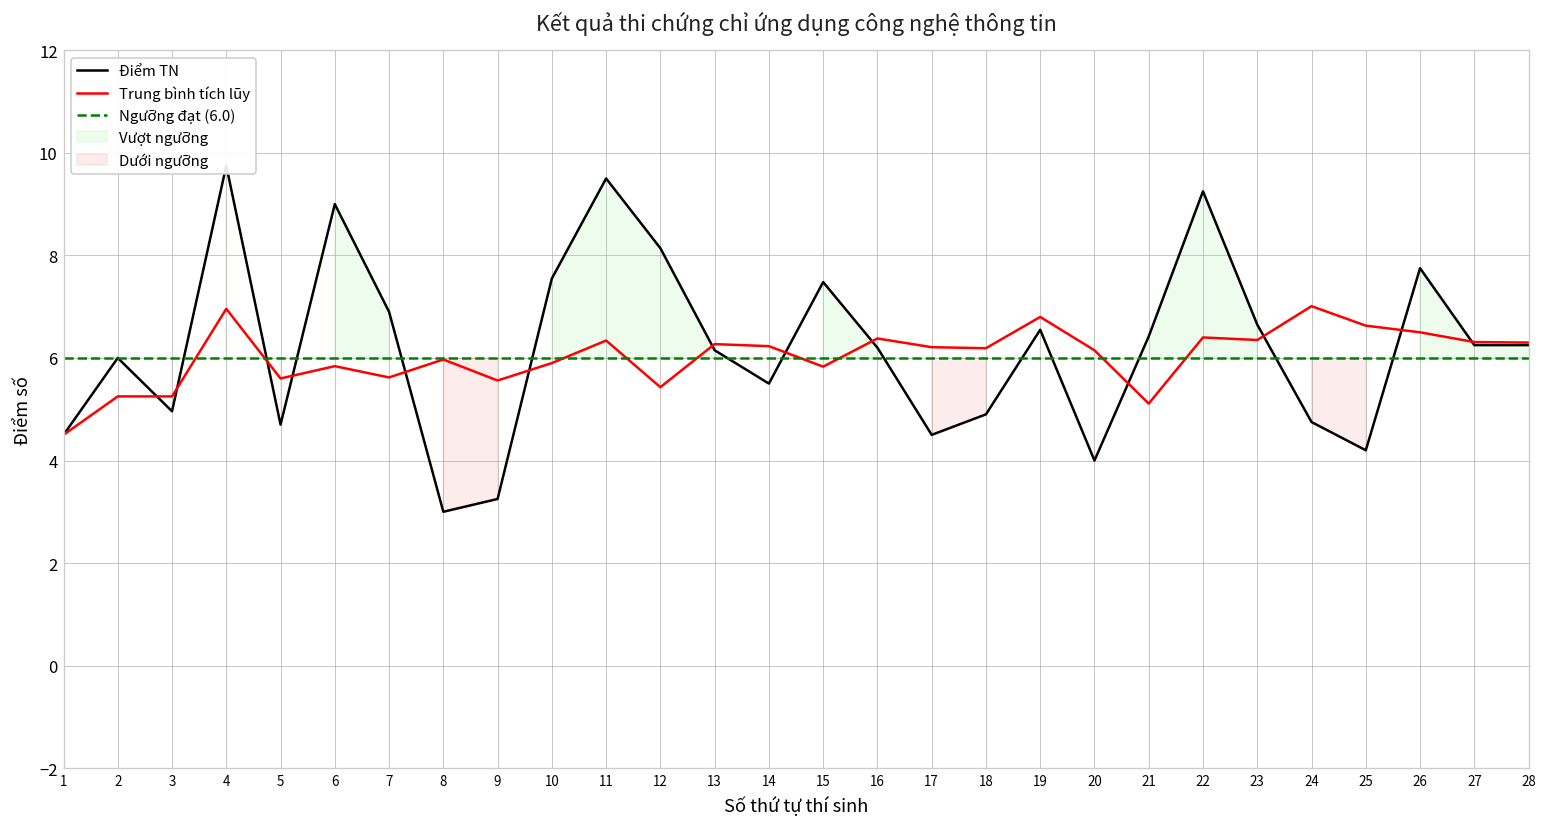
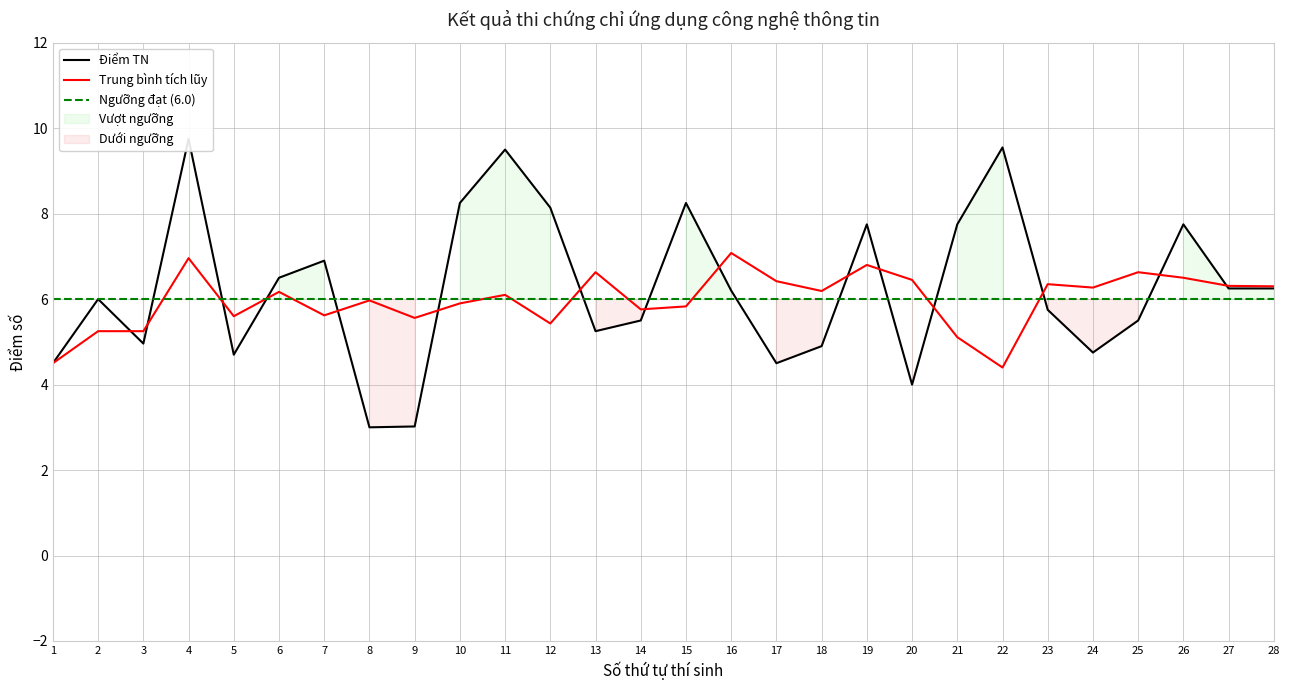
  {
    "Điểm TN": {
      "3": 5.0,
      "5": 4.7,
-     "6": 9.0,
+     "6": 6.5,
      "7": 6.9,
      "8": 3.0,
-     "9": 3.3,
-     "10": 7.6,
+     "9": 3.0,
+     "10": 8.3,
      "11": 9.5,
      "12": 8.1,
-     "13": 6.2,
+     "13": 5.3,
      "14": 5.5,
-     "15": 7.5,
+     "15": 8.3,
      "16": 6.2,
      "17": 4.5,
      "18": 4.9,
-     "19": 6.6,
+     "19": 7.8,
      "20": 4.0,
-     "21": 6.4,
-     "22": 9.3,
-     "23": 6.7,
+     "21": 7.8,
+     "22": 9.6,
+     "23": 5.8,
      "24": 4.8,
-     "25": 4.2,
+     "25": 5.5,
      "26": 7.8
    },
    "Trung bình tích lũy": {
      "2": 5.3,
      "3": 5.3,
      "4": 7.0,
      "5": 5.6,
-     "6": 5.8,
+     "6": 6.2,
      "7": 5.6,
      "9": 5.6,
      "10": 5.9,
-     "11": 6.3,
+     "11": 6.1,
      "12": 5.4,
-     "13": 6.3,
-     "14": 6.2,
+     "13": 6.6,
+     "14": 5.8,
      "15": 5.8,
-     "16": 6.4,
-     "17": 6.2,
+     "16": 7.1,
+     "17": 6.4,
      "18": 6.2,
      "19": 6.8,
-     "20": 6.2,
+     "20": 6.5,
      "21": 5.1,
-     "22": 6.4,
+     "22": 4.4,
      "23": 6.4,
-     "24": 7.0,
+     "24": 6.3,
      "25": 6.6,
      "26": 6.5
    },
    "Ngưỡng đạt (6.0)": {
      "1": 6.0,
      "3": 6.0,
      "4": 6.0,
      "5": 6.0,
      "6": 6.0,
      "7": 6.0,
      "9": 6.0,
      "10": 6.0,
      "11": 6.0,
      "12": 6.0,
      "13": 6.0,
      "14": 6.0,
      "15": 6.0,
      "16": 6.0,
      "17": 6.0,
      "18": 6.0,
      "19": 6.0,
      "20": 6.0,
      "21": 6.0,
      "22": 6.0,
      "23": 6.0,
      "24": 6.0,
      "25": 6.0,
      "26": 6.0,
      "27": 6.0,
      "28": 6.0
    }
  }
